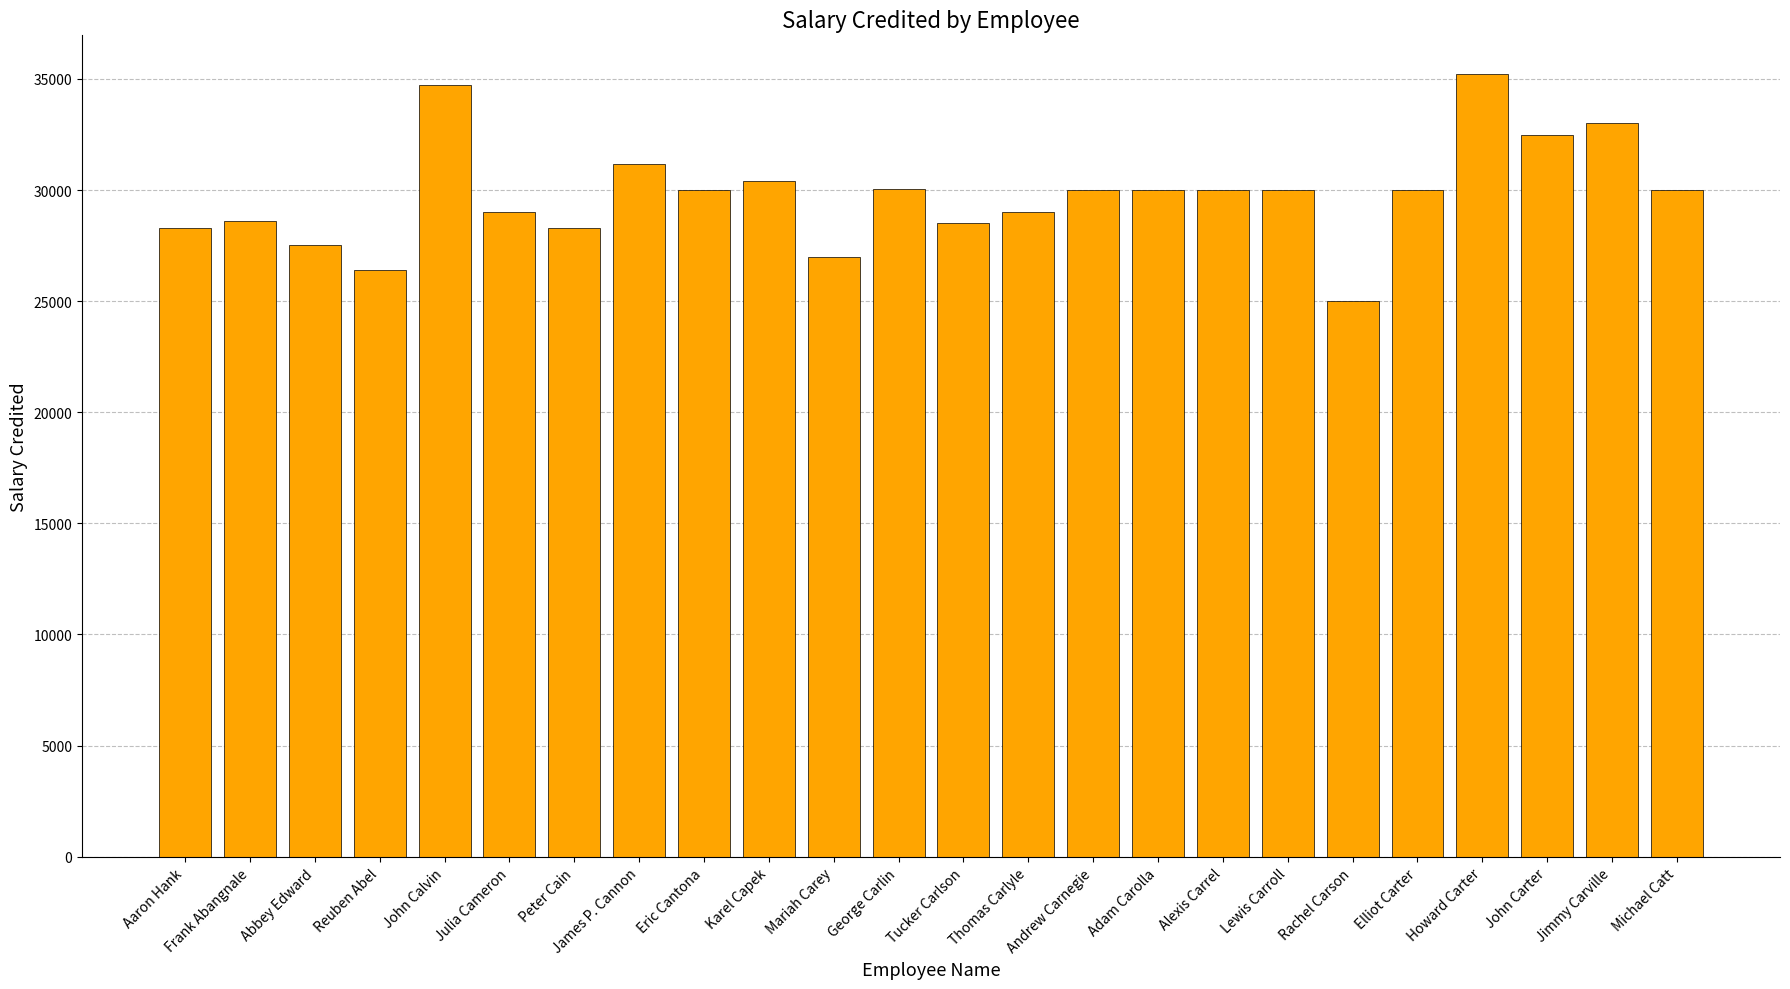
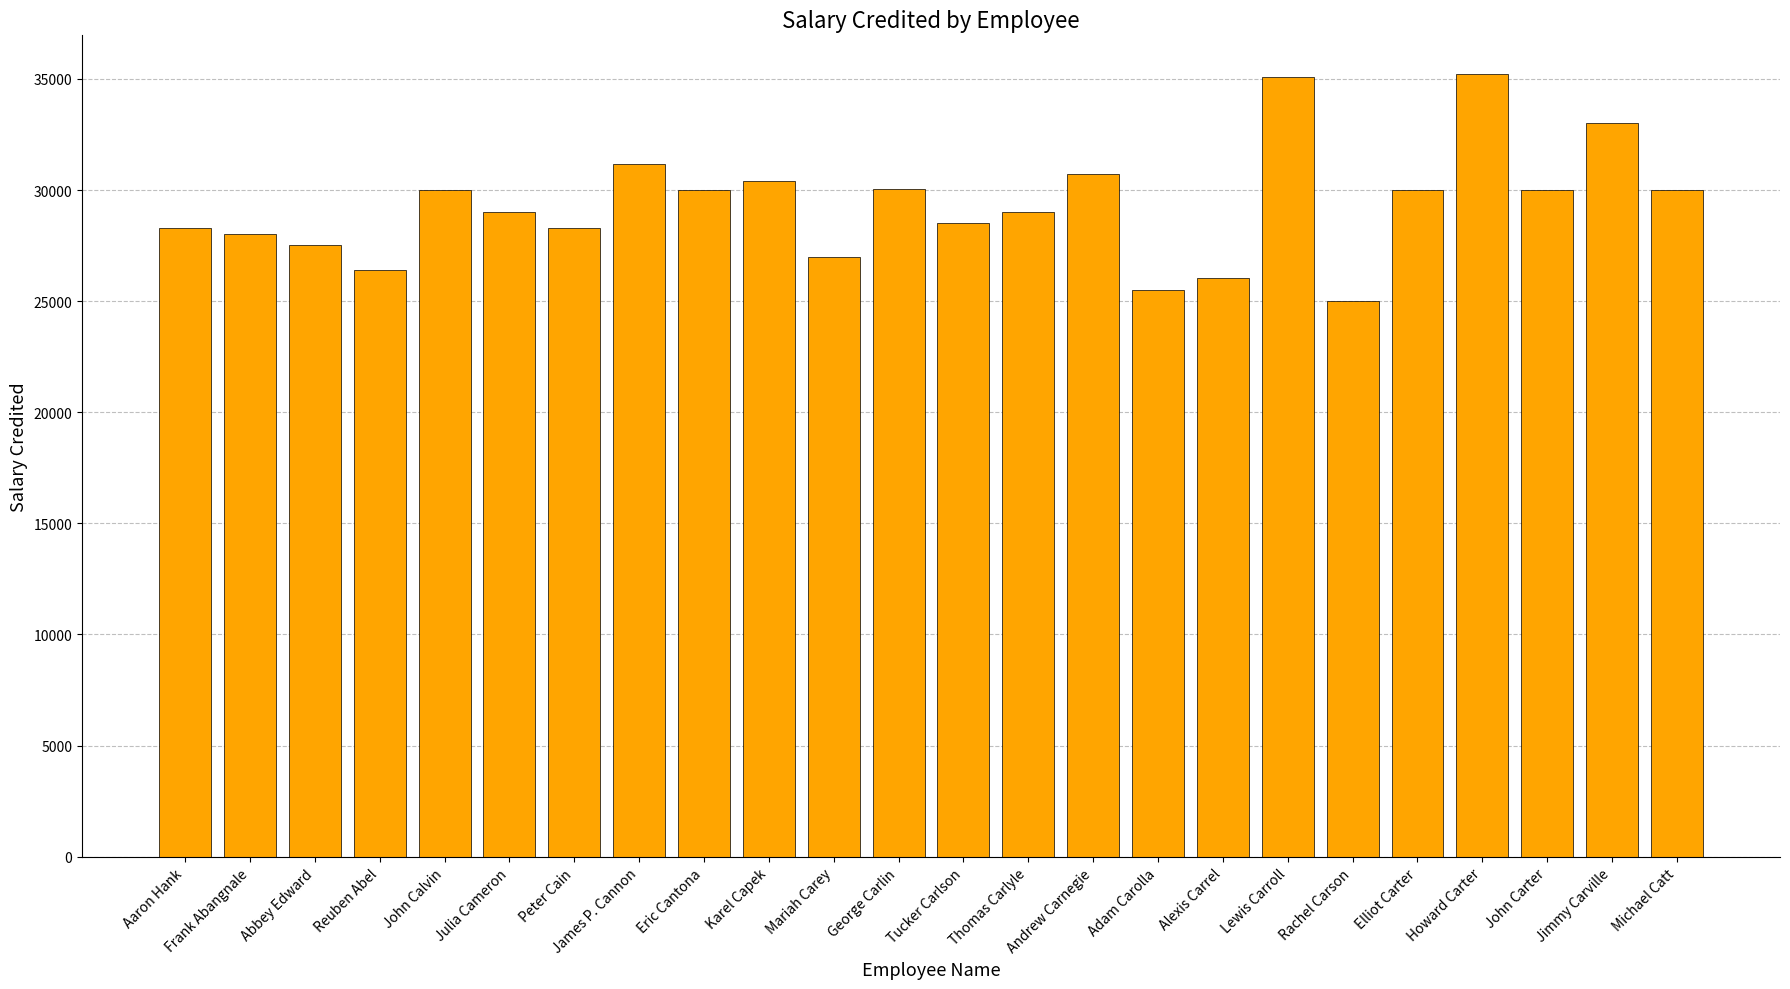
  {
    "Aaron Hank": 28300,
-   "Frank Abangnale": 28600,
+   "Frank Abangnale": 28000,
    "Abbey Edward": 27500,
    "Reuben Abel": 26400,
-   "John Calvin": 34700,
+   "John Calvin": 30000,
    "Julia Cameron": 29000,
    "Peter Cain": 28300,
    "James P. Cannon": 31200,
    "Eric Cantona": 30000,
    "Karel Capek": 30400,
    "Mariah Carey": 27000,
    "George Carlin": 30000,
    "Tucker Carlson": 28500,
    "Thomas Carlyle": 29000,
-   "Andrew Carnegie": 30000,
-   "Adam Carolla": 30000,
-   "Alexis Carrel": 30000,
-   "Lewis Carroll": 30000,
+   "Andrew Carnegie": 30700,
+   "Adam Carolla": 25500,
+   "Alexis Carrel": 26000,
+   "Lewis Carroll": 35100,
    "Rachel Carson": 25000,
    "Elliot Carter": 30000,
    "Howard Carter": 35200,
-   "John Carter": 32500,
+   "John Carter": 30000,
    "Jimmy Carville": 33000,
    "Michael Catt": 30000
  }
